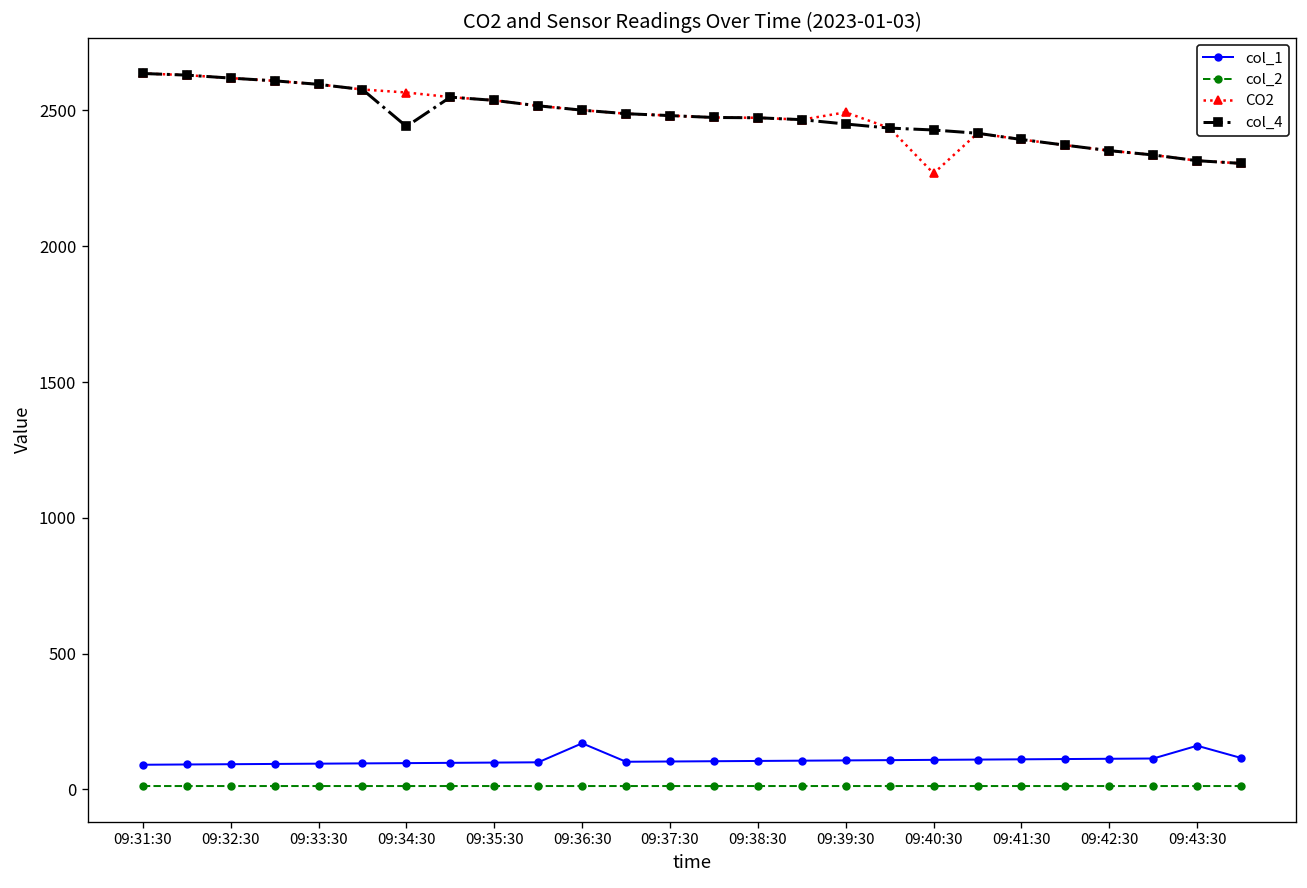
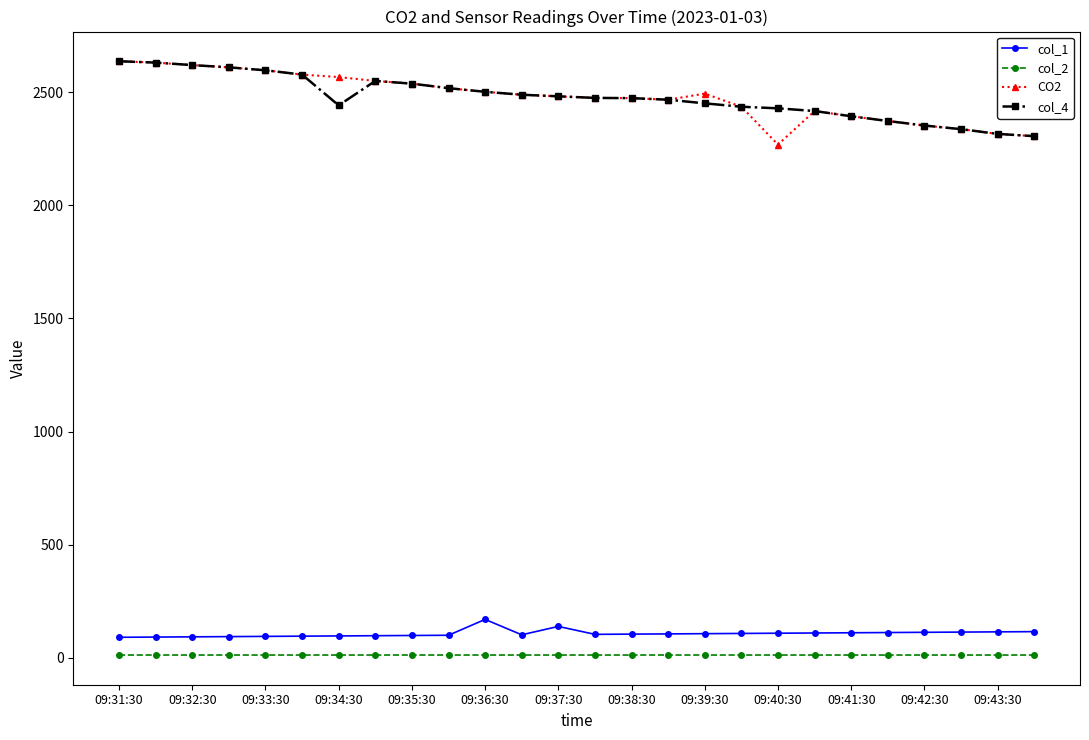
  {
    "col_1": {
      "09:31:30": 90,
      "09:32:30": 90,
      "09:33:30": 100,
      "09:34:30": 100,
      "09:35:30": 100,
      "09:36:30": 170,
-     "09:37:30": 100,
+     "09:37:30": 140,
      "09:38:30": 110,
      "09:39:30": 110,
      "09:40:30": 110,
      "09:41:30": 110,
      "09:42:30": 110,
-     "09:43:30": 160
+     "09:43:30": 120
    },
    "col_2": {
      "09:31:30": 10,
      "09:32:30": 10,
      "09:33:30": 10,
      "09:34:30": 10,
      "09:35:30": 10,
      "09:36:30": 10,
      "09:37:30": 10,
      "09:38:30": 10,
      "09:39:30": 10,
      "09:40:30": 10,
      "09:41:30": 10,
      "09:42:30": 10,
      "09:43:30": 10
    },
    "CO2": {
      "09:34:30": 2570,
      "09:39:30": 2490,
      "09:40:30": 2270
    },
    "col_4": {
      "09:34:30": 2440,
      "09:39:30": 2450,
      "09:40:30": 2430
    }
  }
